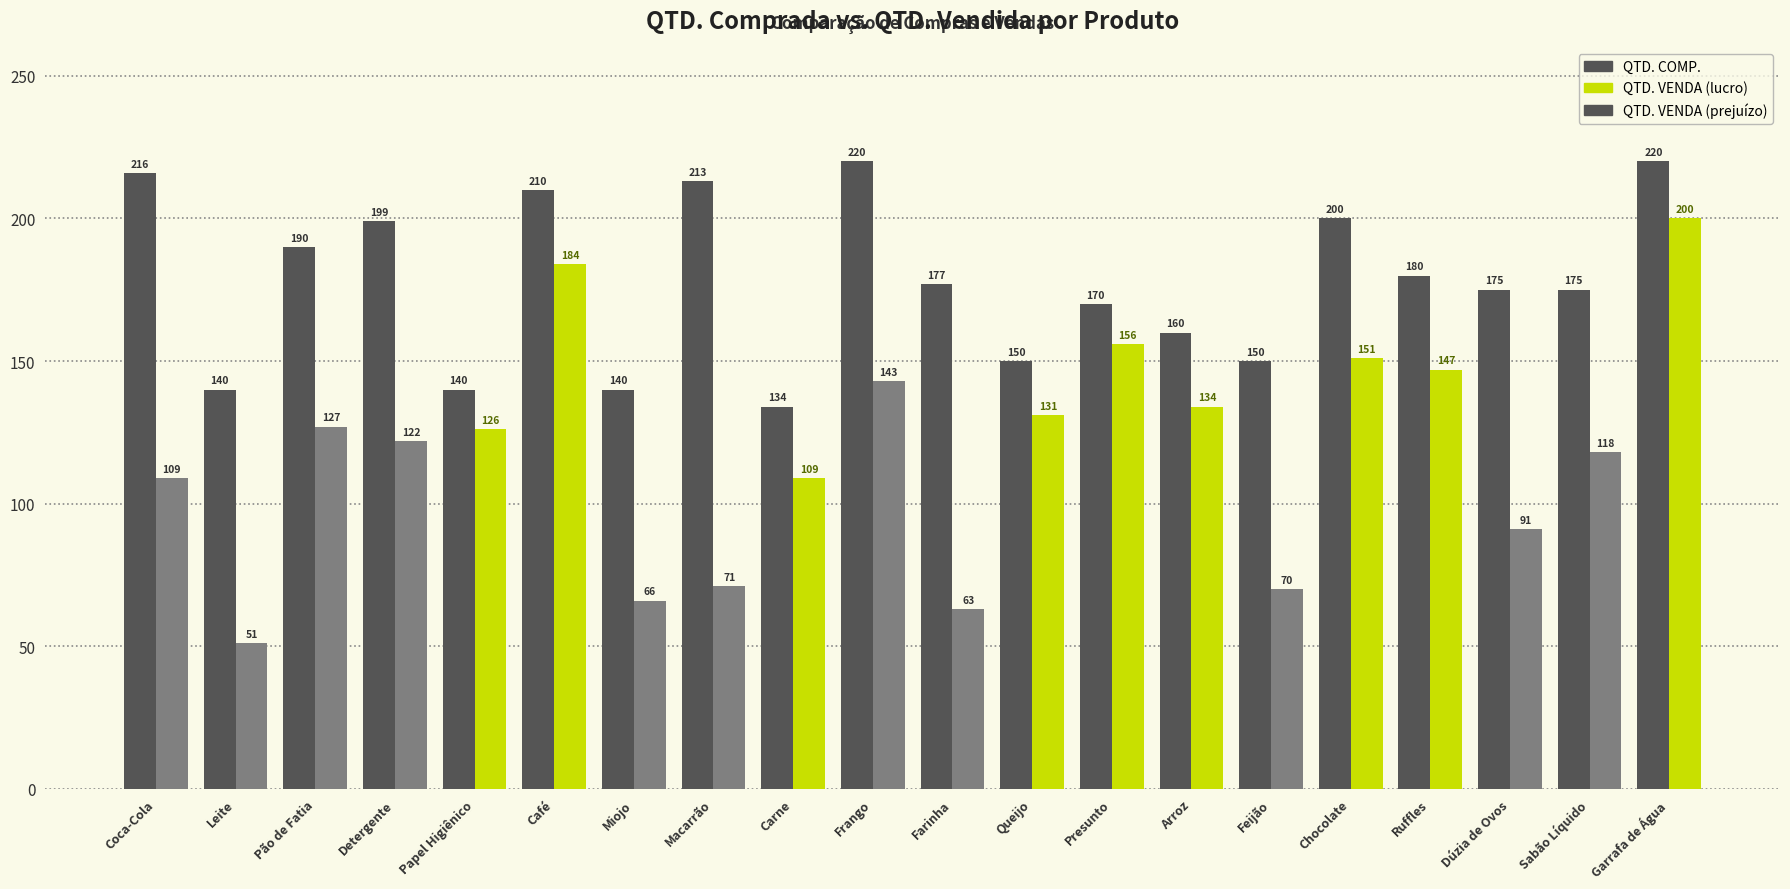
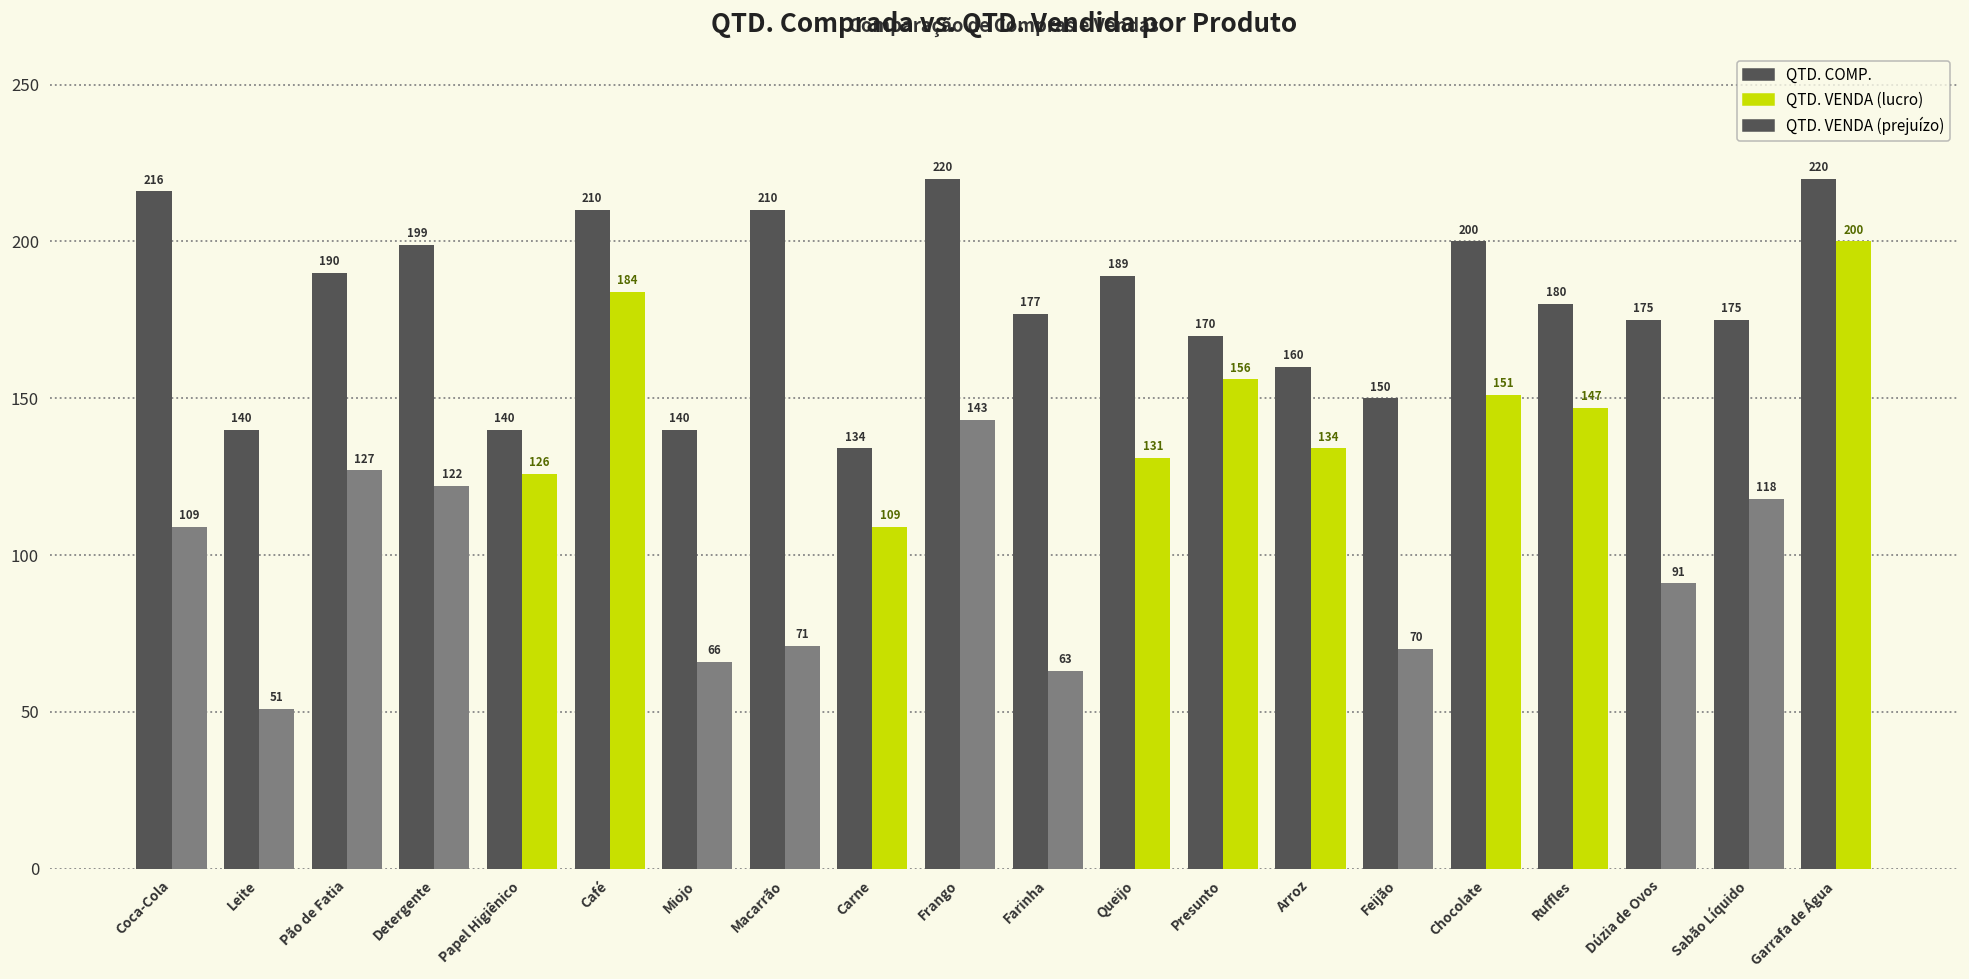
  {
    "QTD. COMP.": {
      "Coca-Cola": 216,
      "Leite": 140,
      "Pão de Fatia": 190,
      "Detergente": 199,
      "Papel Higiênico": 140,
      "Café": 210,
      "Miojo": 140,
-     "Macarrão": 213,
+     "Macarrão": 210,
      "Carne": 134,
      "Frango": 220,
      "Farinha": 177,
-     "Queijo": 150,
+     "Queijo": 189,
      "Presunto": 170,
      "Arroz": 160,
      "Feijão": 150,
      "Chocolate": 200,
      "Ruffles": 180,
      "Dúzia de Ovos": 175,
      "Sabão Líquido": 175,
      "Garrafa de Água": 220
    }
  }
